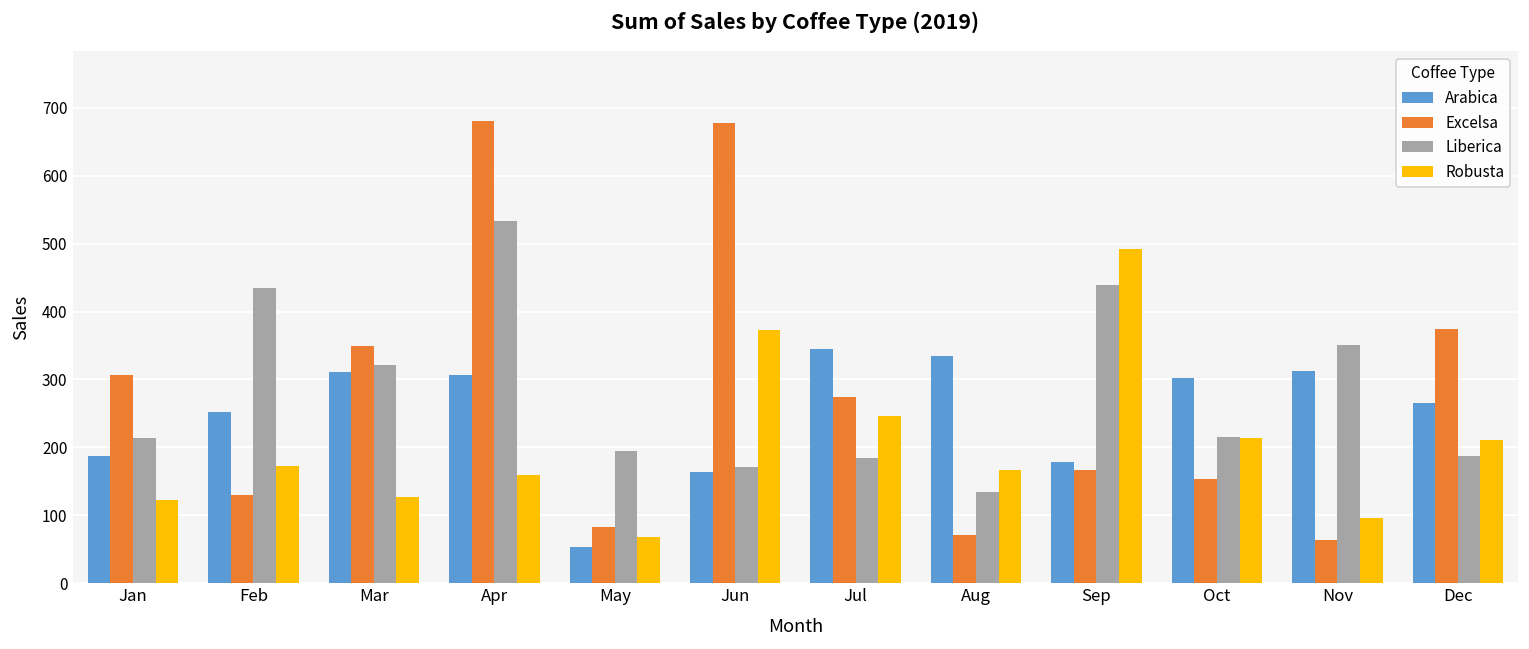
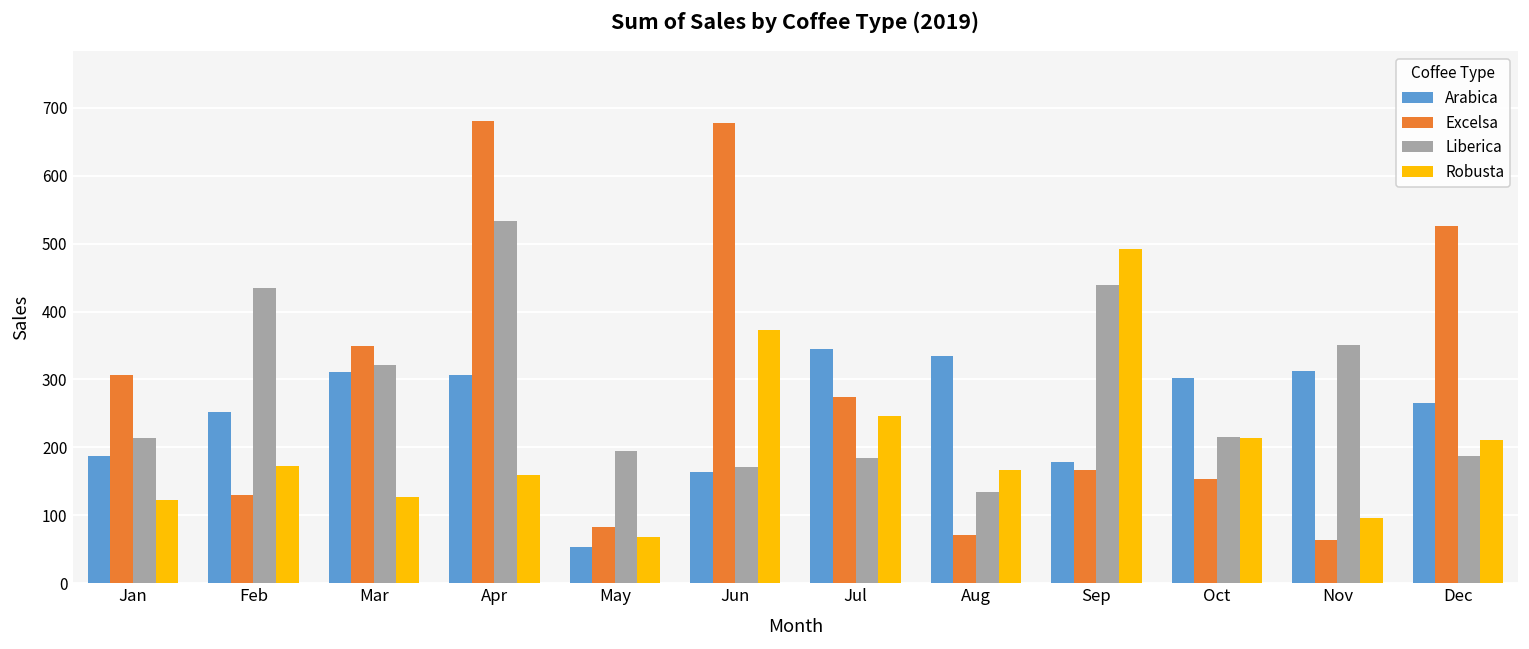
  {
    "Arabica": {
      "Jan": 190,
      "Feb": 250,
      "Mar": 310,
      "Apr": 310,
      "May": 50,
      "Jun": 160,
      "Jul": 350,
      "Aug": 330,
      "Sep": 180,
      "Oct": 300,
      "Nov": 310,
      "Dec": 270
    },
    "Excelsa": {
      "Jan": 310,
      "Feb": 130,
      "Mar": 350,
      "Apr": 680,
      "May": 80,
      "Jun": 680,
      "Jul": 270,
      "Aug": 70,
      "Sep": 170,
      "Oct": 150,
      "Nov": 60,
-     "Dec": 370
+     "Dec": 530
    },
    "Liberica": {
      "Jan": 210,
      "Feb": 430,
      "Mar": 320,
      "Apr": 530,
      "May": 190,
      "Jun": 170,
      "Jul": 180,
      "Aug": 130,
      "Sep": 440,
      "Oct": 220,
      "Nov": 350,
      "Dec": 190
    },
    "Robusta": {
      "Jan": 120,
      "Feb": 170,
      "Mar": 130,
      "Apr": 160,
      "May": 70,
      "Jun": 370,
      "Jul": 250,
      "Aug": 170,
      "Sep": 490,
      "Oct": 210,
      "Nov": 100,
      "Dec": 210
    }
  }
